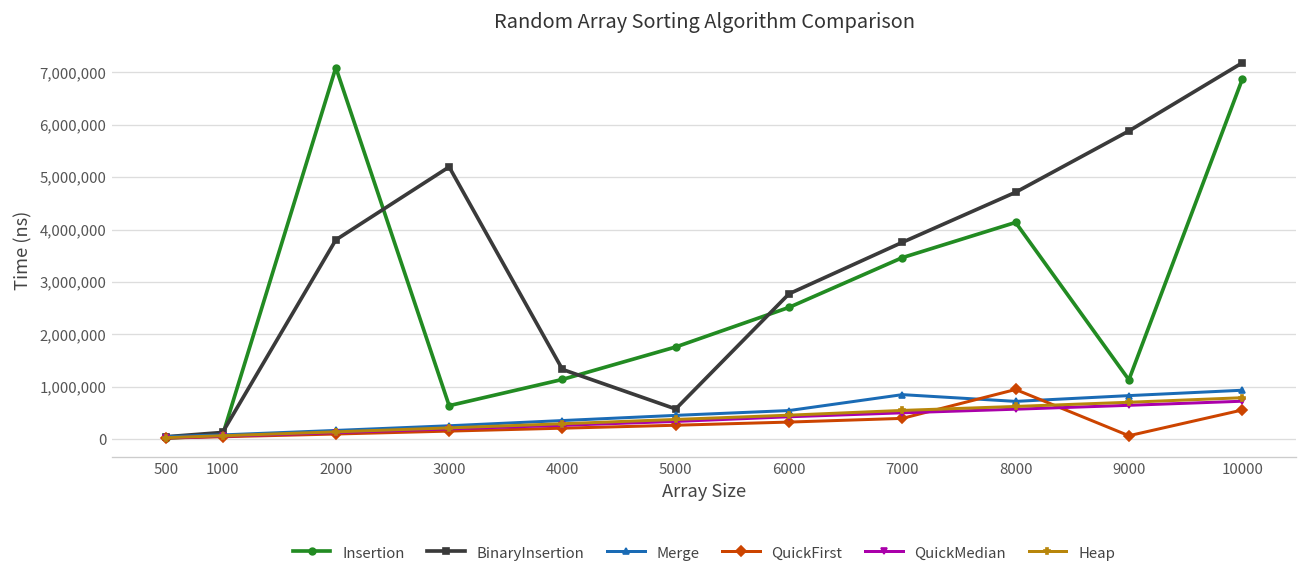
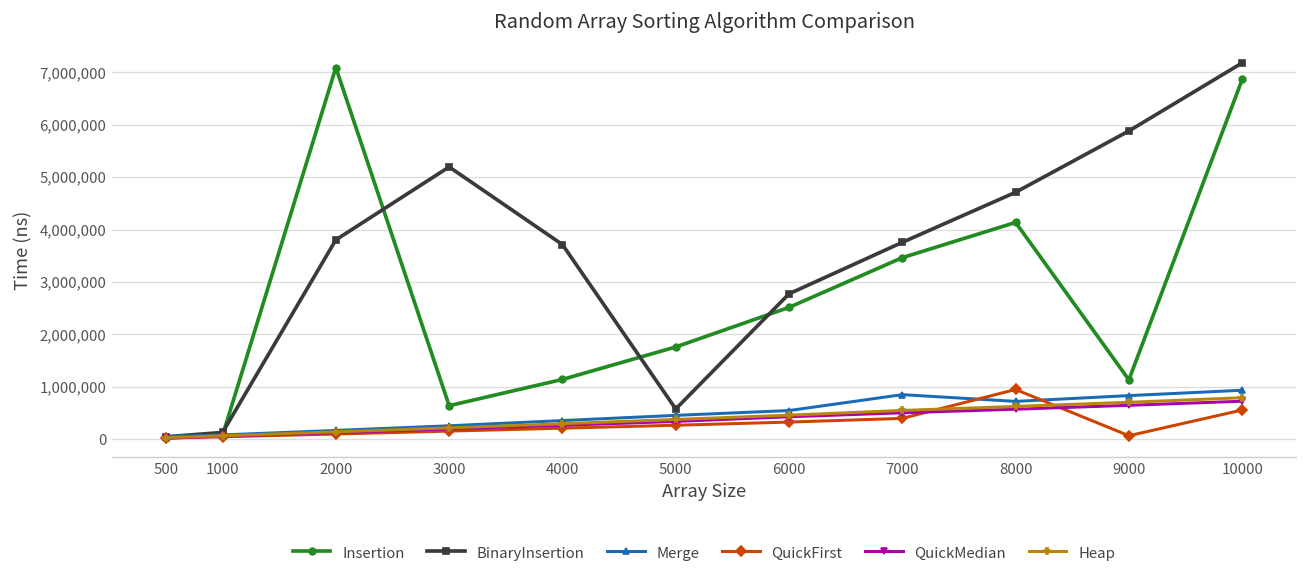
  {
    "Insertion": {
      "2000": "7,100,000",
      "3000": "600,000",
      "4000": "1,100,000",
      "5000": "1,800,000",
      "6000": "2,500,000",
      "7000": "3,500,000",
      "8000": "4,100,000",
      "9000": "1,100,000",
      "10000": "6,900,000"
    },
    "BinaryInsertion": {
      "2000": "3,800,000",
      "3000": "5,200,000",
-     "4000": "1,300,000",
+     "4000": "3,700,000",
      "5000": "600,000",
      "6000": "2,800,000",
      "7000": "3,800,000",
      "8000": "4,700,000",
      "9000": "5,900,000",
      "10000": "7,200,000"
    },
    "Merge": {
      "4000": "400,000",
      "5000": "500,000",
      "6000": "500,000",
      "7000": "900,000",
      "8000": "700,000",
      "9000": "800,000",
      "10000": "900,000"
    },
    "QuickFirst": {
      "5000": "300,000",
      "6000": "300,000",
      "7000": "400,000",
      "8000": "900,000",
      "9000": "100,000",
      "10000": "600,000"
    },
    "QuickMedian": {
      "9000": "600,000",
      "10000": "700,000"
    },
    "Heap": {
      "9000": "700,000",
      "10000": "800,000"
    }
  }
